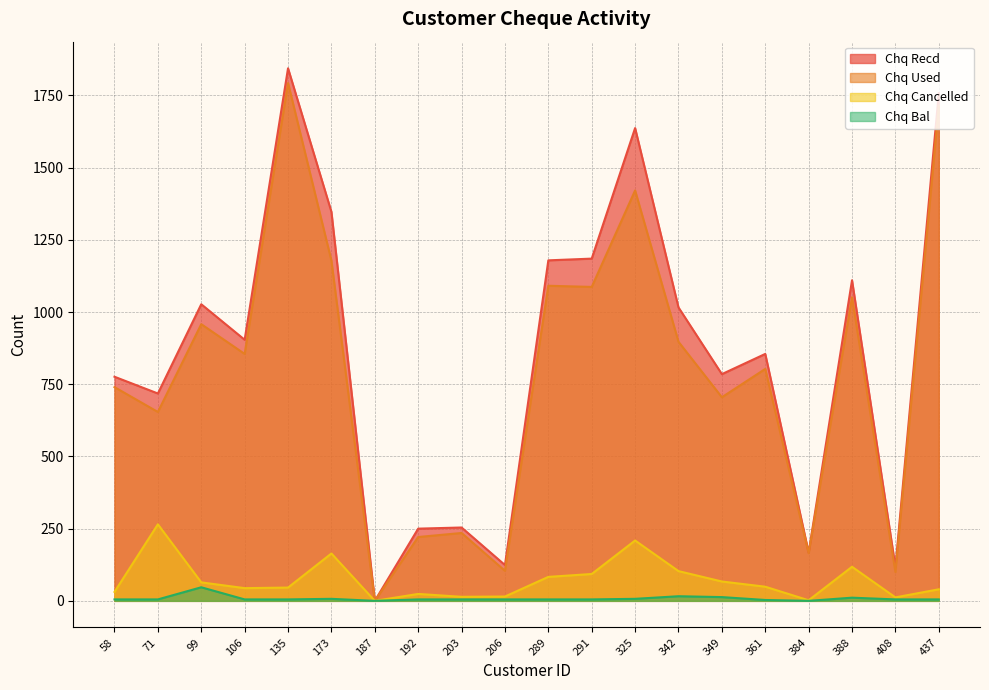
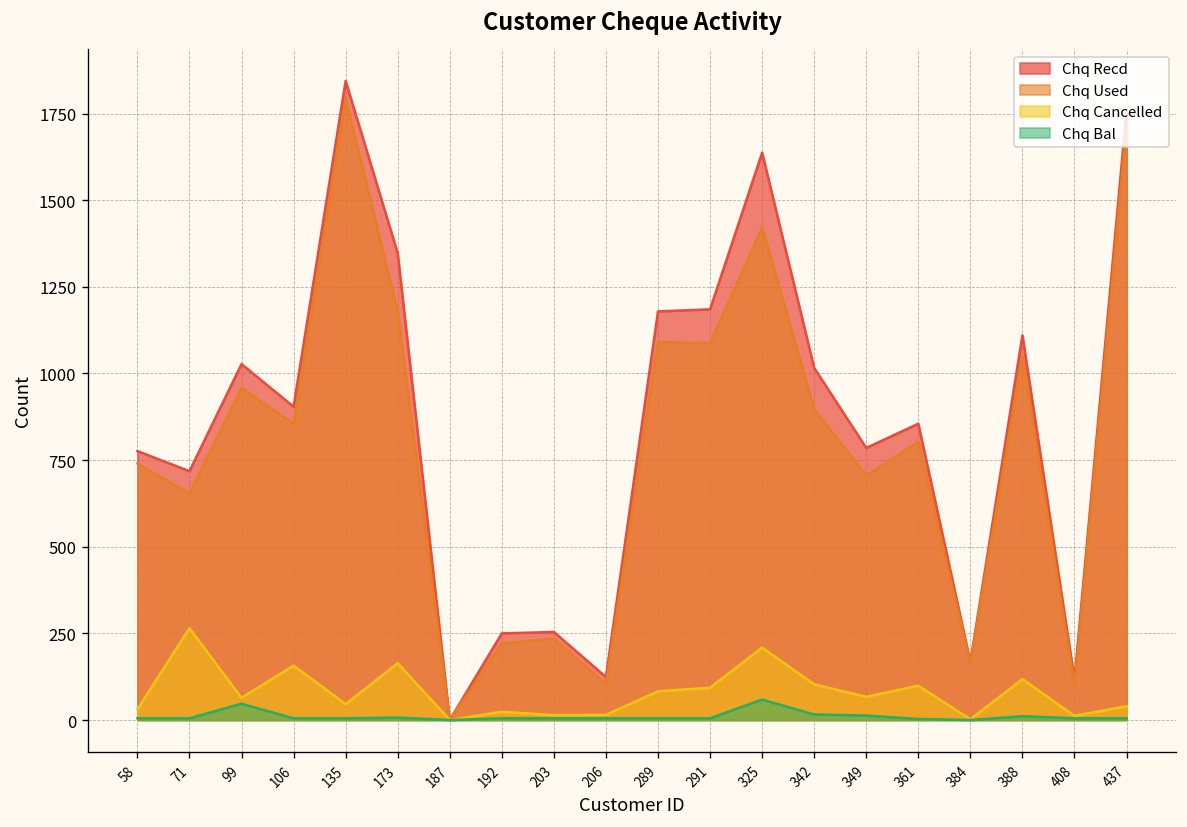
  {
    "Chq Cancelled": {
      "58": 30,
      "71": 270,
      "99": 60,
-     "106": 40,
+     "106": 160,
      "135": 50,
      "173": 160,
      "192": 20,
      "203": 10,
      "206": 20,
      "289": 80,
      "291": 90,
      "325": 210,
      "342": 100,
      "349": 70,
-     "361": 50,
+     "361": 100,
      "388": 120,
      "437": 40
    },
    "Chq Bal": {
      "58": 10,
      "71": 10,
      "99": 50,
      "106": 10,
      "135": 10,
      "173": 10,
      "192": 10,
      "203": 10,
      "206": 10,
      "289": 10,
      "291": 10,
-     "325": 10,
+     "325": 60,
      "342": 20,
      "349": 10,
      "361": 0,
      "388": 10,
      "437": 10
    }
  }
